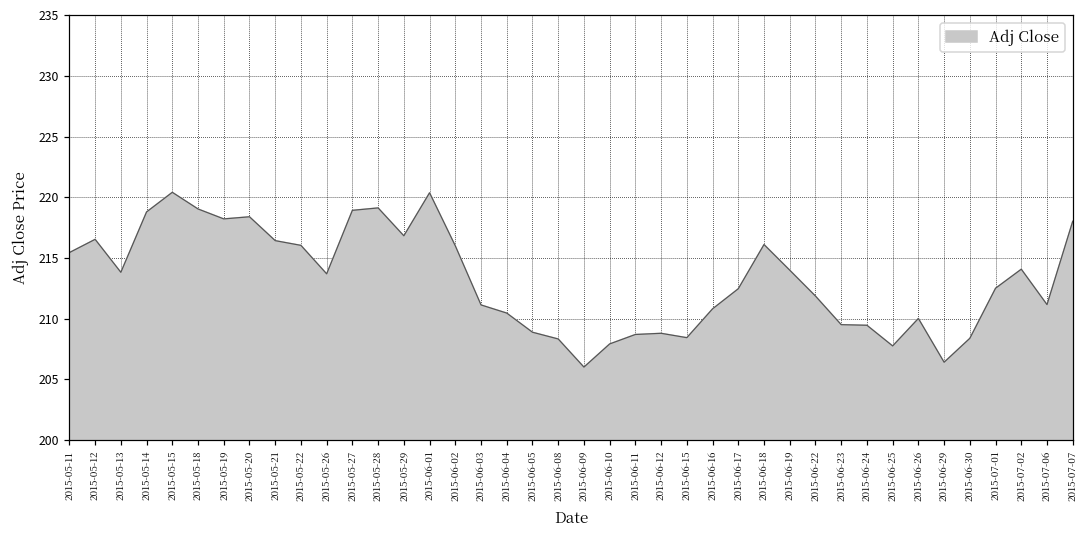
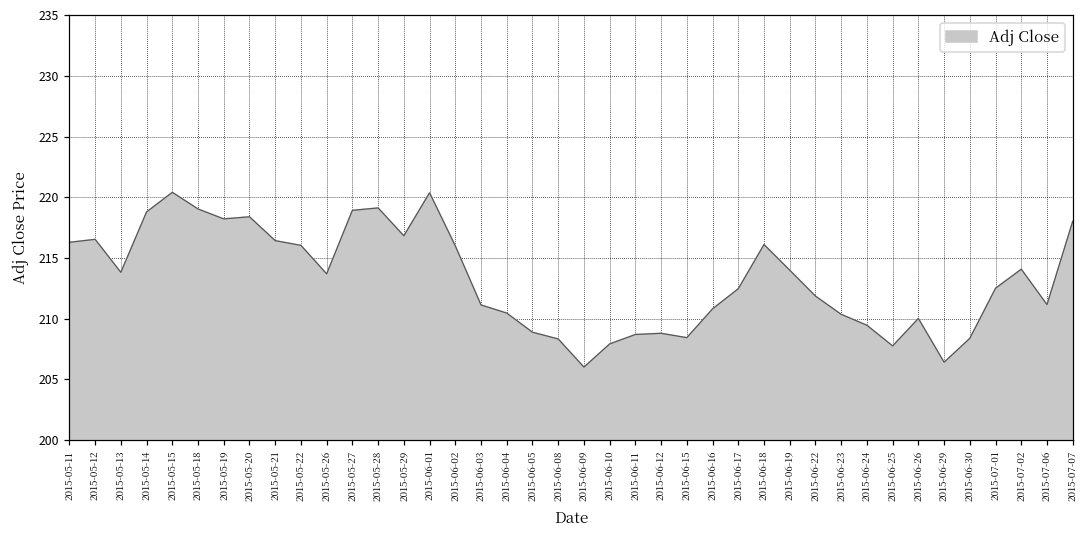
  {
-   "2015-05-11": 215.5,
+   "2015-05-11": 216.3,
    "2015-05-12": 216.5,
    "2015-05-13": 213.8,
    "2015-05-14": 218.8,
    "2015-05-15": 220.4,
    "2015-05-18": 219.0,
    "2015-05-19": 218.2,
    "2015-05-20": 218.4,
    "2015-05-21": 216.4,
    "2015-05-22": 216.0,
    "2015-05-26": 213.7,
    "2015-05-27": 218.9,
    "2015-05-28": 219.1,
    "2015-05-29": 216.8,
    "2015-06-01": 220.4,
    "2015-06-02": 216.0,
    "2015-06-03": 211.1,
    "2015-06-04": 210.5,
    "2015-06-05": 208.9,
    "2015-06-08": 208.3,
    "2015-06-09": 206.0,
    "2015-06-10": 207.9,
    "2015-06-11": 208.7,
    "2015-06-12": 208.8,
    "2015-06-15": 208.4,
    "2015-06-16": 210.8,
    "2015-06-17": 212.5,
    "2015-06-18": 216.1,
    "2015-06-19": 214.0,
    "2015-06-22": 211.9,
-   "2015-06-23": 209.5,
+   "2015-06-23": 210.4,
    "2015-06-24": 209.5,
    "2015-06-25": 207.8,
    "2015-06-26": 210.0,
    "2015-06-29": 206.4,
    "2015-06-30": 208.4,
    "2015-07-01": 212.5,
    "2015-07-02": 214.1,
    "2015-07-06": 211.2,
    "2015-07-07": 218.0
  }
